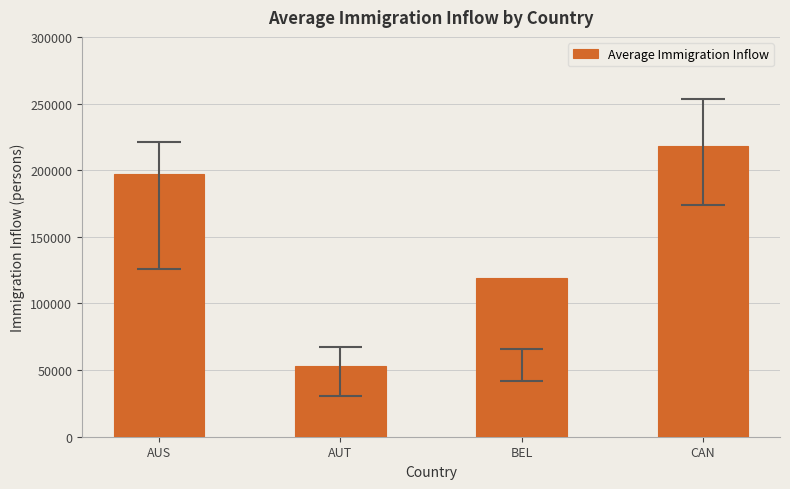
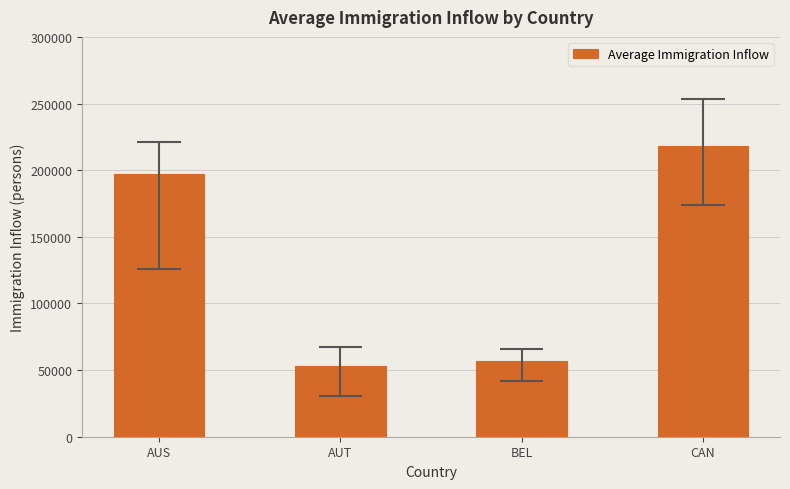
  {
    "AUS": 197000,
    "AUT": 53000,
-   "BEL": 119000,
+   "BEL": 57000,
    "CAN": 218000
  }
